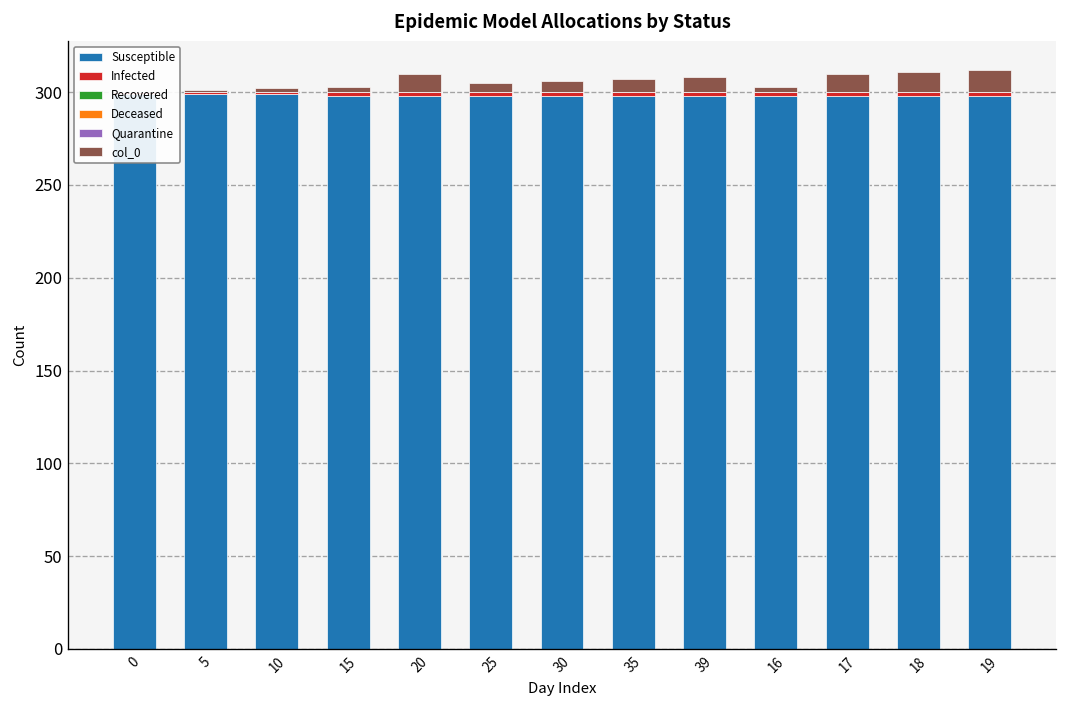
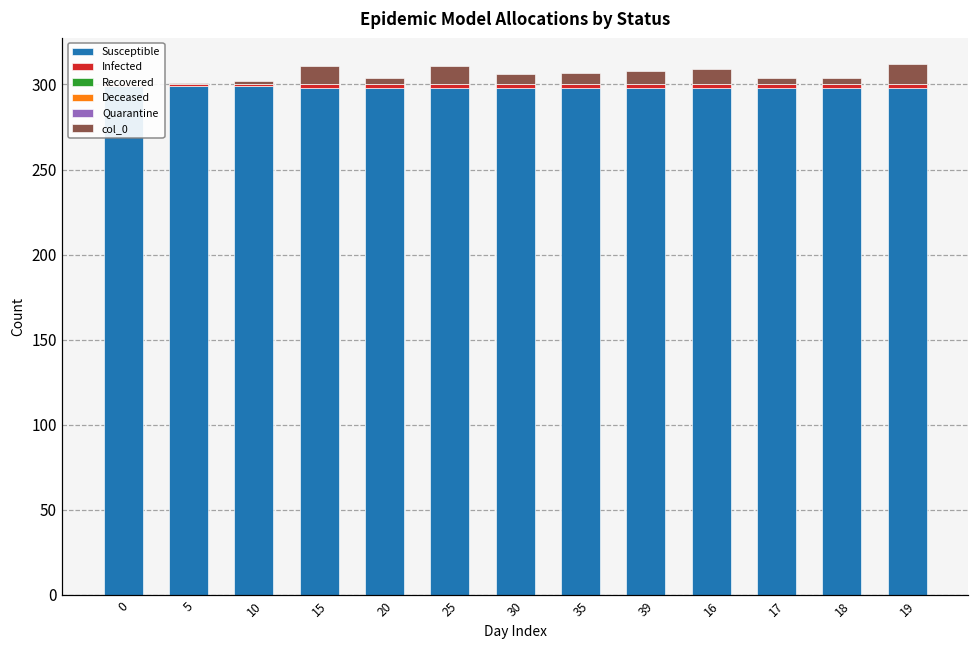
  {
    "Susceptible": {
      "5": 299,
      "10": 299,
      "15": 298,
      "20": 298,
      "25": 298,
      "30": 298,
      "35": 298,
      "39": 298,
      "16": 298,
      "17": 298,
      "18": 298,
      "19": 298
    },
    "Quarantine": {
      "5": 0,
      "10": 0
    },
    "col_0": {
      "10": 2,
-     "15": 3,
-     "20": 10,
-     "25": 5,
+     "15": 11,
+     "20": 4,
+     "25": 11,
      "30": 6,
      "35": 7,
      "39": 8,
-     "16": 3,
-     "17": 10,
-     "18": 11,
+     "16": 9,
+     "17": 4,
+     "18": 4,
      "19": 12
    }
  }
